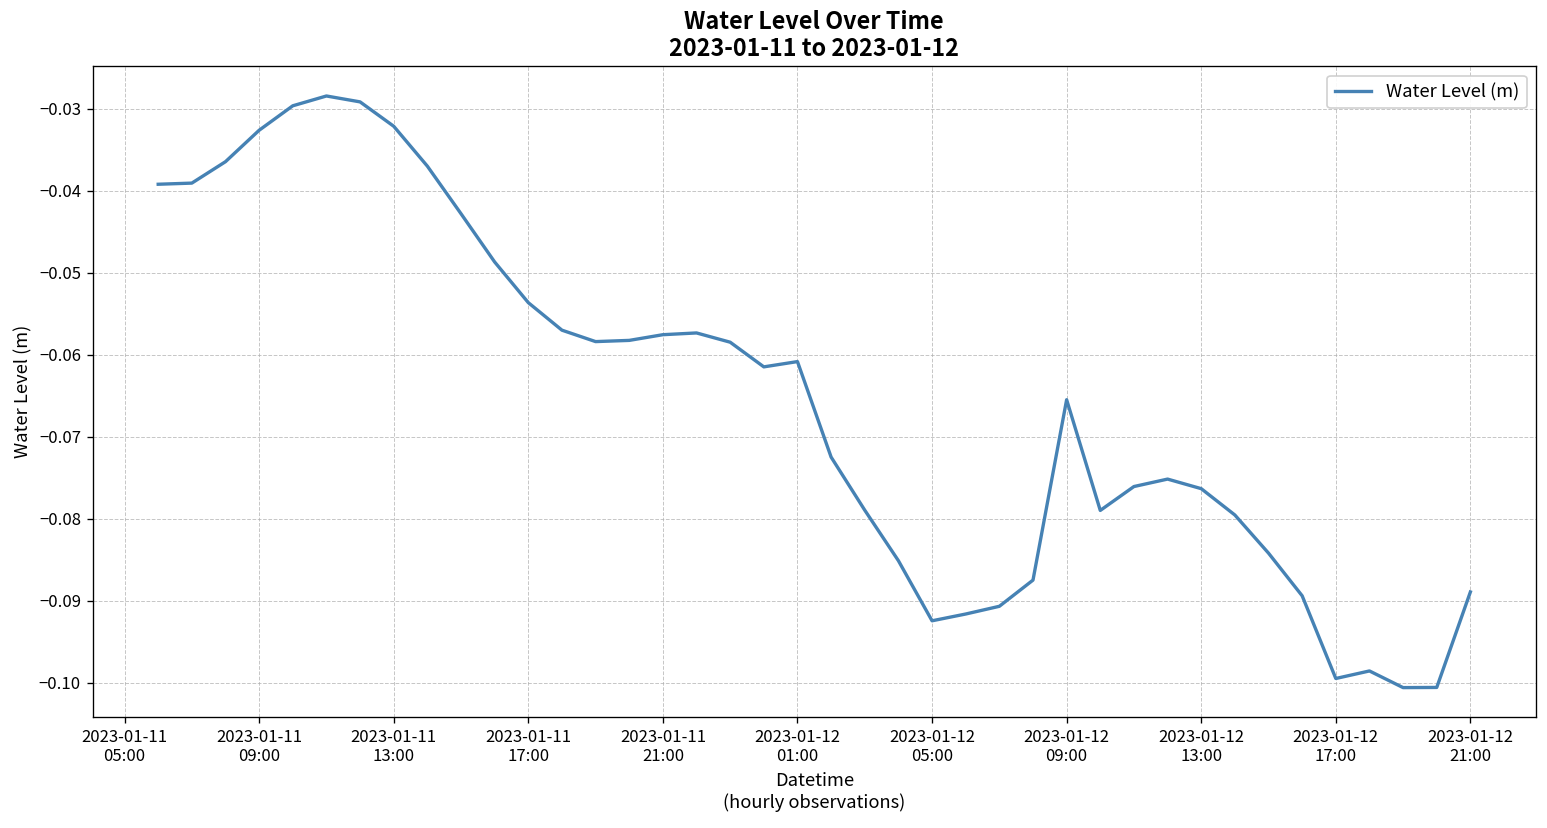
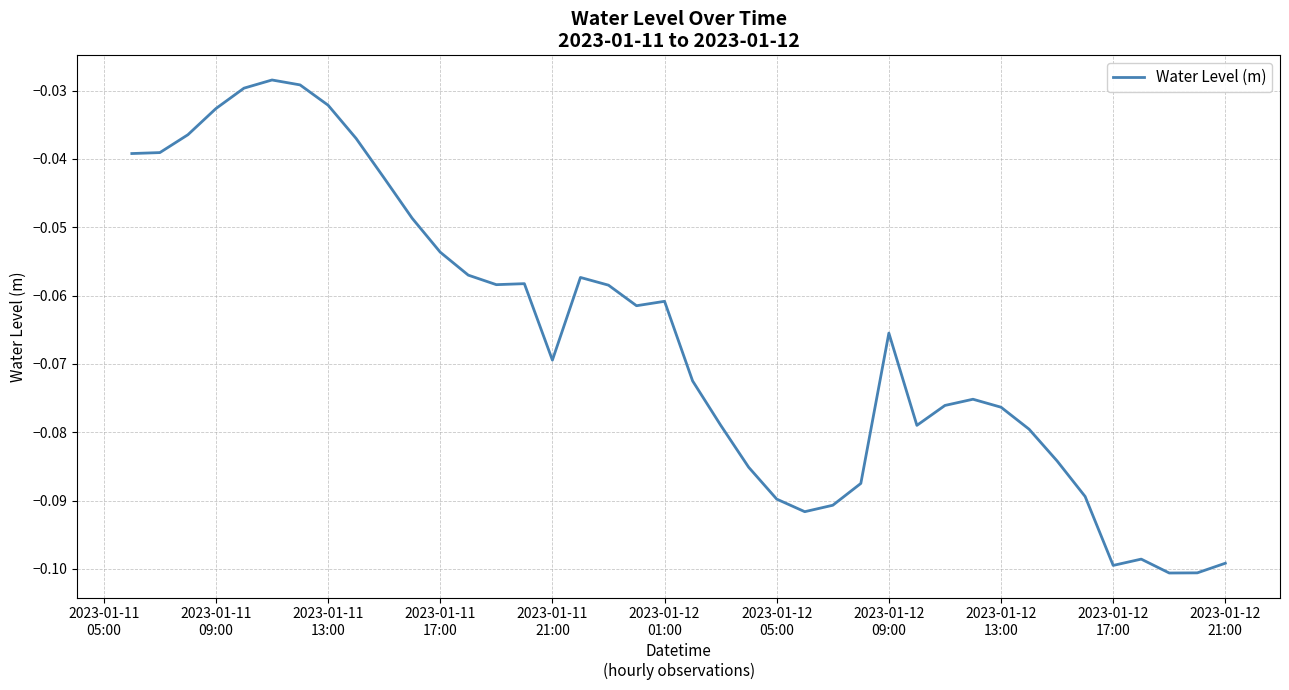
  {
    "2023-01-11 09:00": -0.033,
    "2023-01-11 13:00": -0.032,
    "2023-01-11 17:00": -0.054,
-   "2023-01-11 21:00": -0.058,
+   "2023-01-11 21:00": -0.069,
    "2023-01-12 01:00": -0.061,
-   "2023-01-12 05:00": -0.092,
+   "2023-01-12 05:00": -0.090,
    "2023-01-12 09:00": -0.065,
    "2023-01-12 13:00": -0.076,
    "2023-01-12 17:00": -0.100,
-   "2023-01-12 21:00": -0.089
+   "2023-01-12 21:00": -0.099
  }
